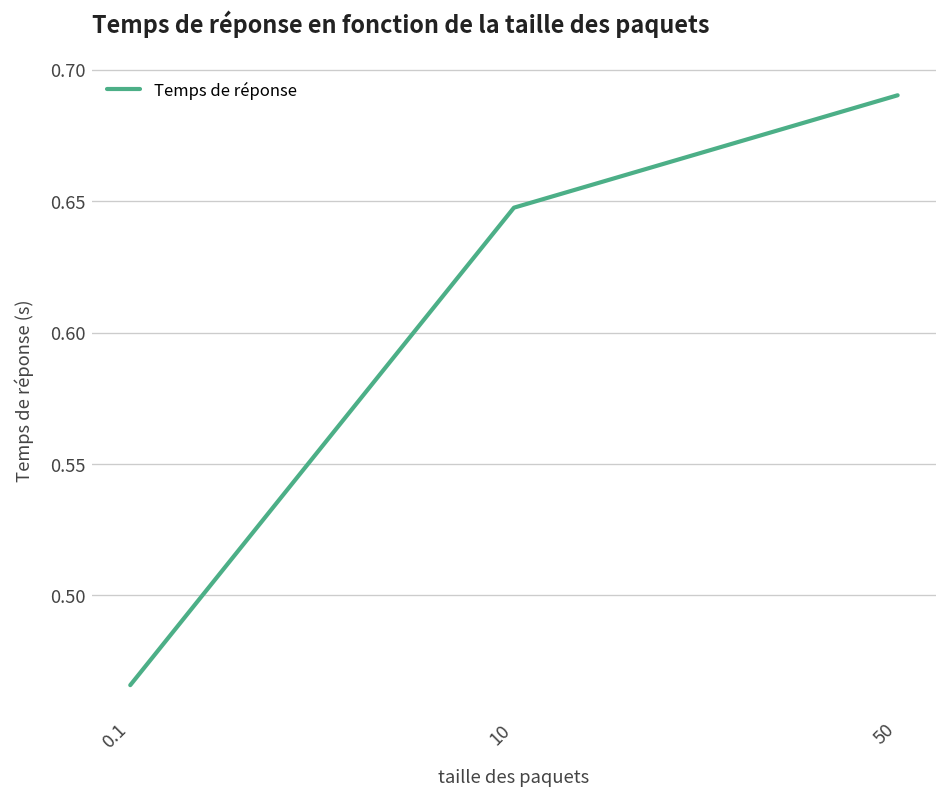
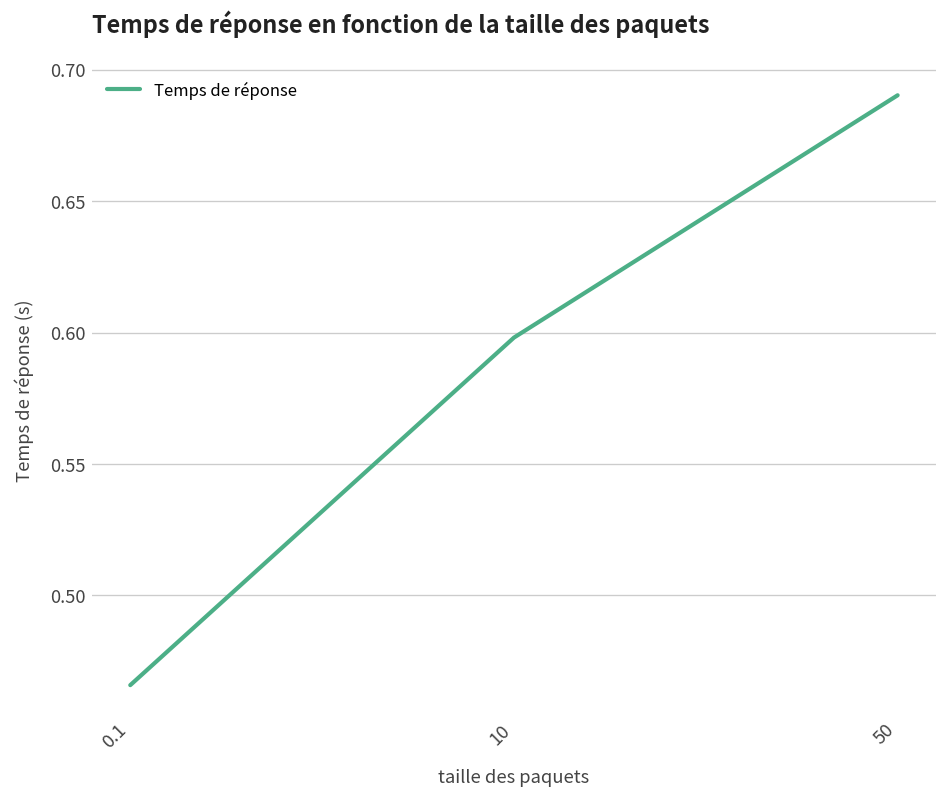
  {
    "0.1": 0.466,
-   "10": 0.647,
+   "10": 0.598,
    "50": 0.690
  }
